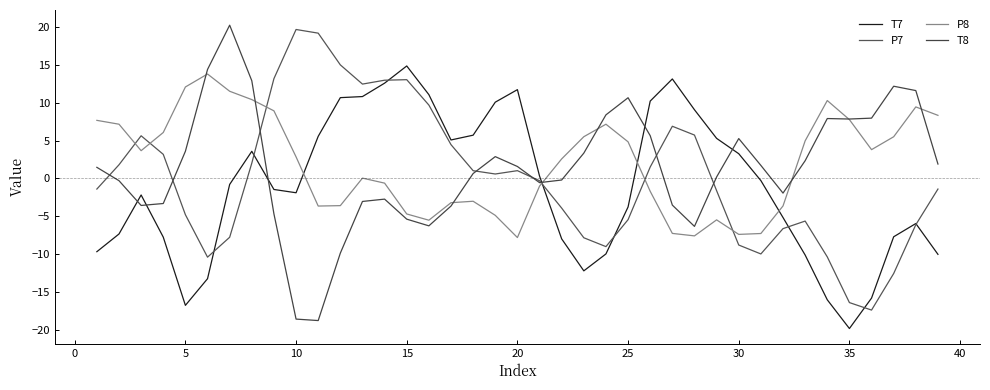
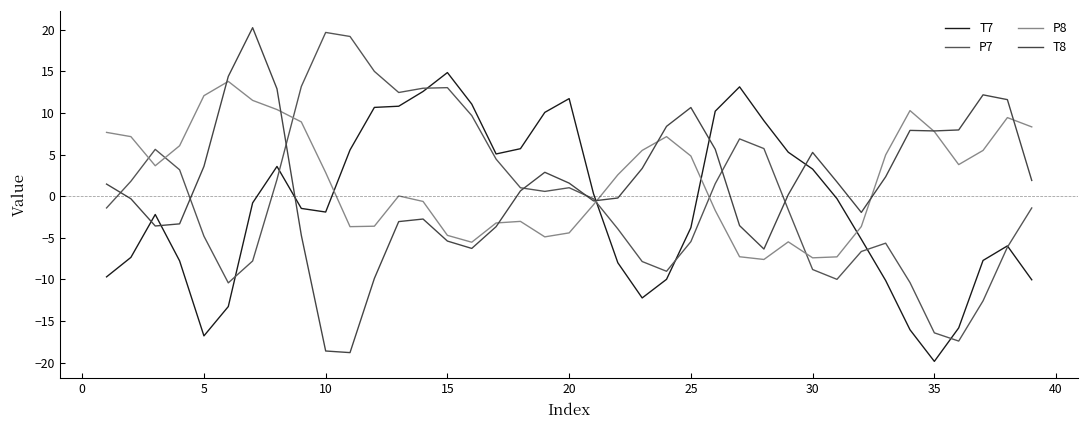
  {
    "T7": {
      "5": -17,
      "10": -2,
      "15": 15,
      "20": 12,
      "25": -4,
      "30": 3,
      "35": -20
    },
    "P8": {
      "5": 12,
      "10": 3,
      "15": -5,
-     "20": -8,
+     "20": -4,
      "25": 5,
      "30": -7
    }
  }
